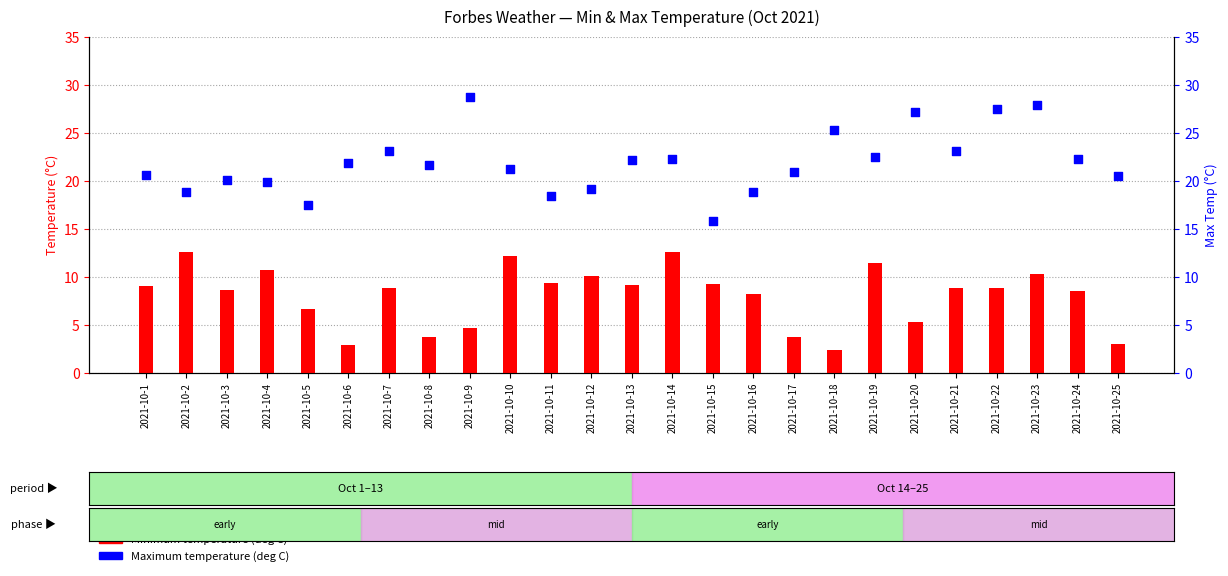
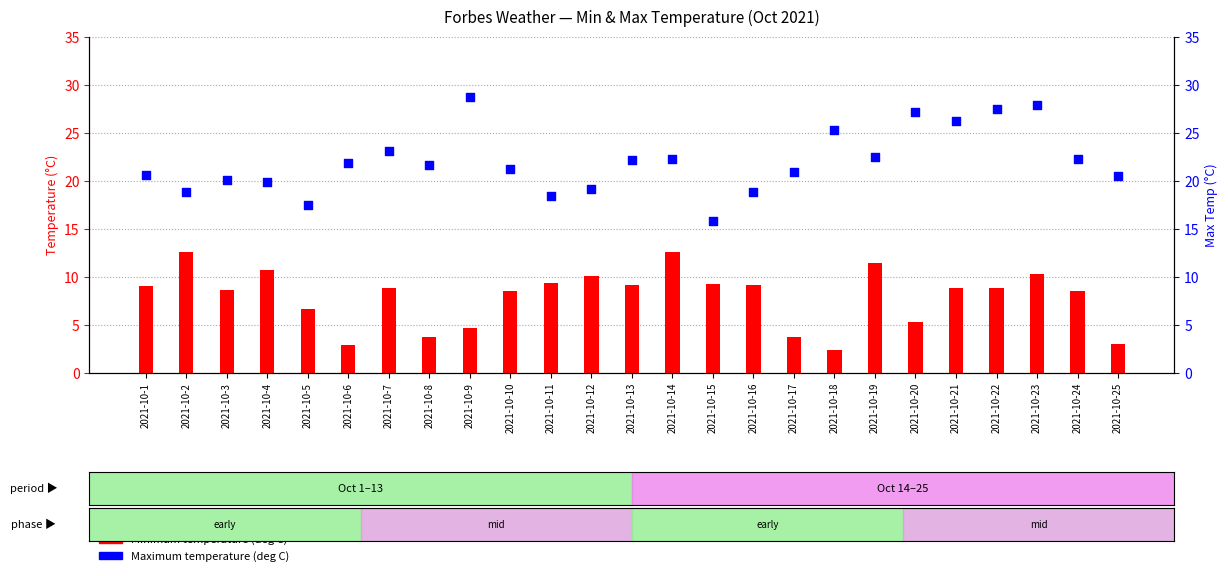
  {
    "Minimum temperature (deg C)": {
      "2021-10-1": 9,
      "2021-10-2": 13,
      "2021-10-3": 9,
      "2021-10-4": 11,
      "2021-10-5": 7,
      "2021-10-6": 3,
      "2021-10-7": 9,
      "2021-10-8": 4,
      "2021-10-9": 5,
-     "2021-10-10": 12,
+     "2021-10-10": 9,
      "2021-10-11": 9,
      "2021-10-12": 10,
      "2021-10-13": 9,
      "2021-10-14": 13,
      "2021-10-15": 9,
-     "2021-10-16": 8,
+     "2021-10-16": 9,
      "2021-10-17": 4,
      "2021-10-18": 2,
      "2021-10-19": 12,
      "2021-10-20": 5,
      "2021-10-21": 9,
      "2021-10-22": 9,
      "2021-10-23": 10,
      "2021-10-24": 9,
      "2021-10-25": 3
    },
    "Maximum temperature (deg C)": {
-     "2021-10-21": 23
+     "2021-10-21": 26
    }
  }
